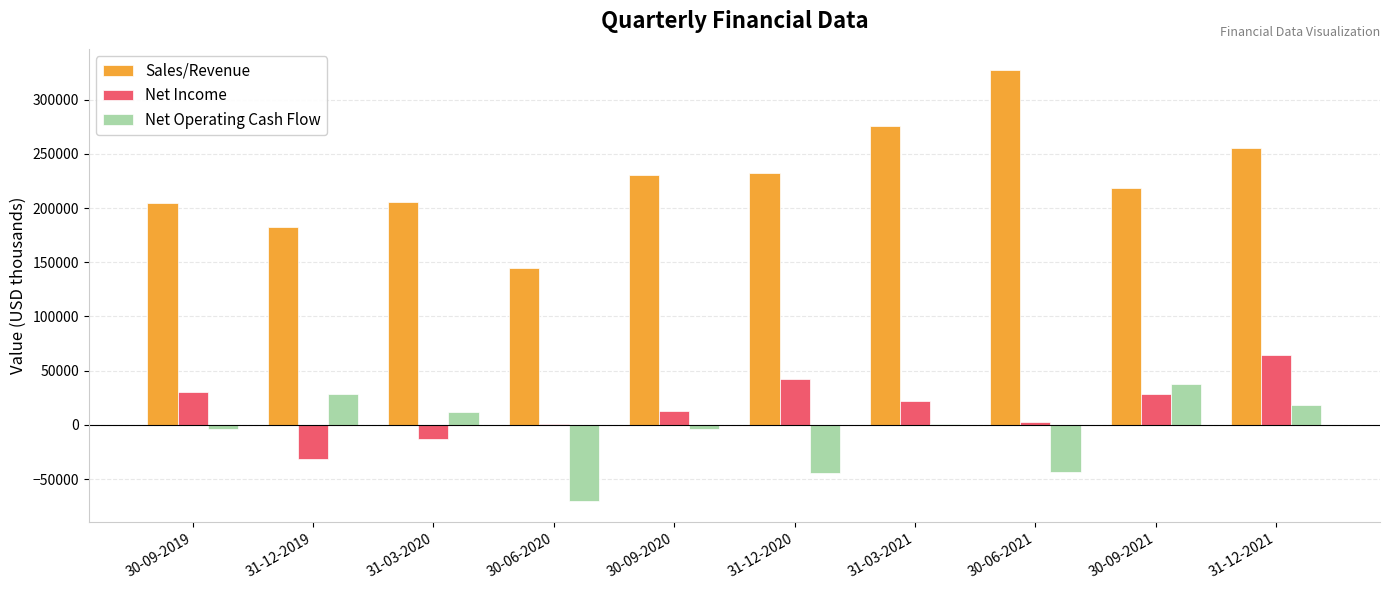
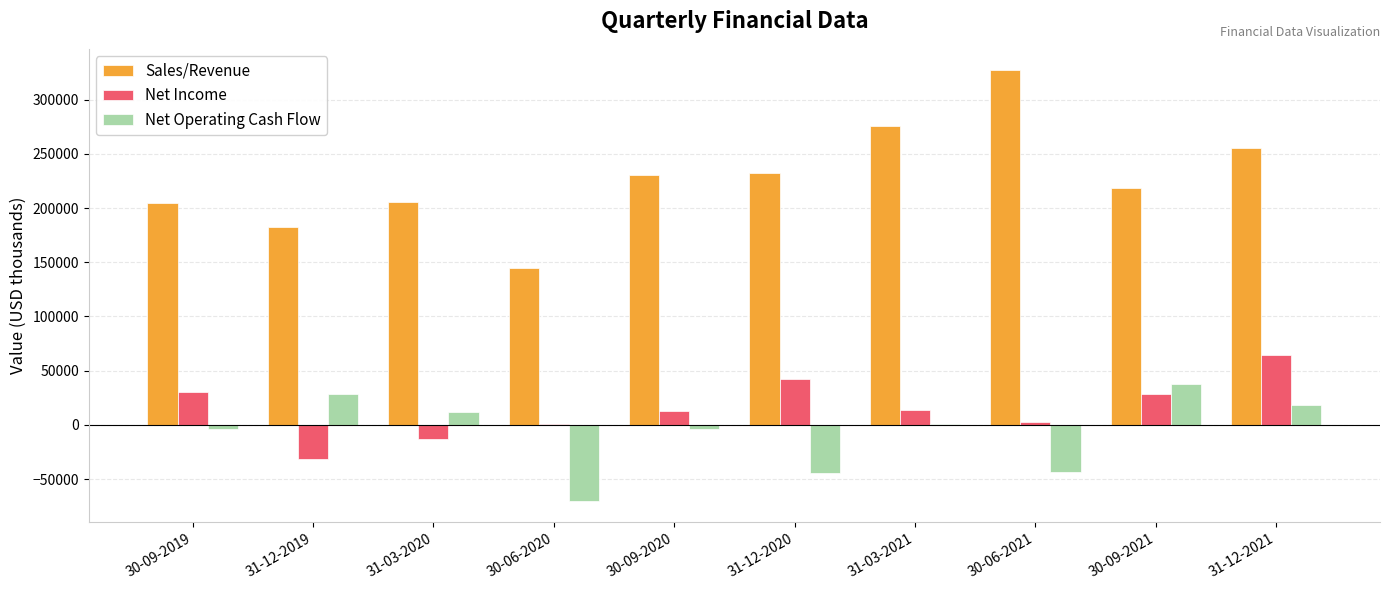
  {
    "Sales/Revenue": {
      "30-09-2019": 204000,
      "31-12-2019": 183000,
      "31-03-2020": 205000,
      "30-06-2020": 145000,
      "30-09-2020": 231000,
      "31-12-2020": 233000,
      "31-03-2021": 276000,
      "30-06-2021": 327000,
      "30-09-2021": 218000,
      "31-12-2021": 255000
    },
    "Net Income": {
      "30-09-2019": 31000,
      "31-12-2019": -32000,
      "31-03-2020": -13000,
      "30-09-2020": 13000,
      "31-12-2020": 42000,
-     "31-03-2021": 22000,
+     "31-03-2021": 14000,
      "30-06-2021": 3000,
      "30-09-2021": 29000,
      "31-12-2021": 64000
    },
    "Net Operating Cash Flow": {
      "30-09-2019": -4000,
      "31-12-2019": 28000,
      "31-03-2020": 12000,
      "30-06-2020": -70000,
      "30-09-2020": -4000,
      "31-12-2020": -45000,
      "30-06-2021": -44000,
      "30-09-2021": 37000,
      "31-12-2021": 18000
    }
  }
